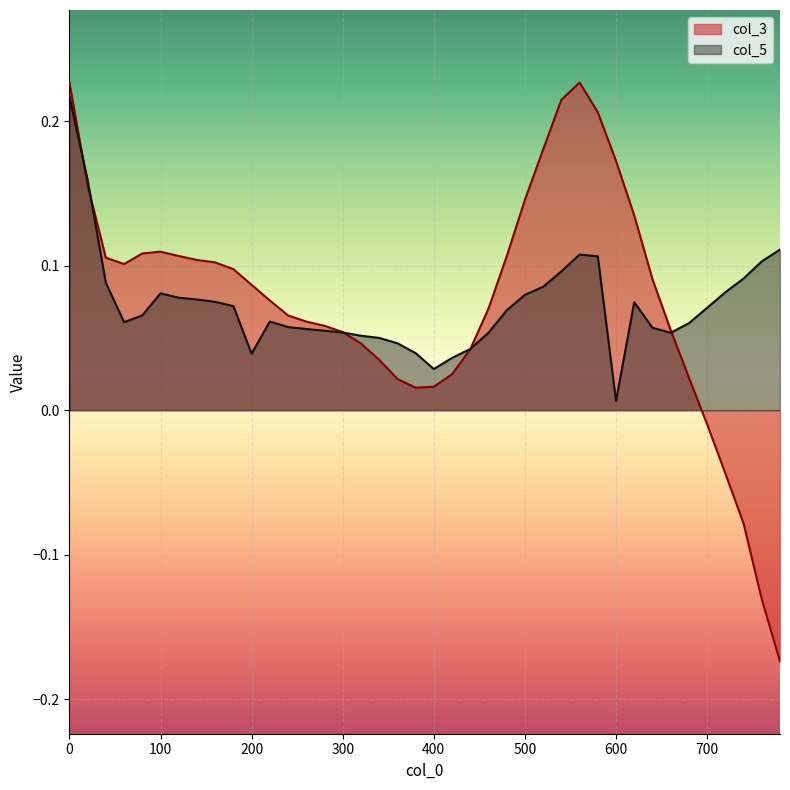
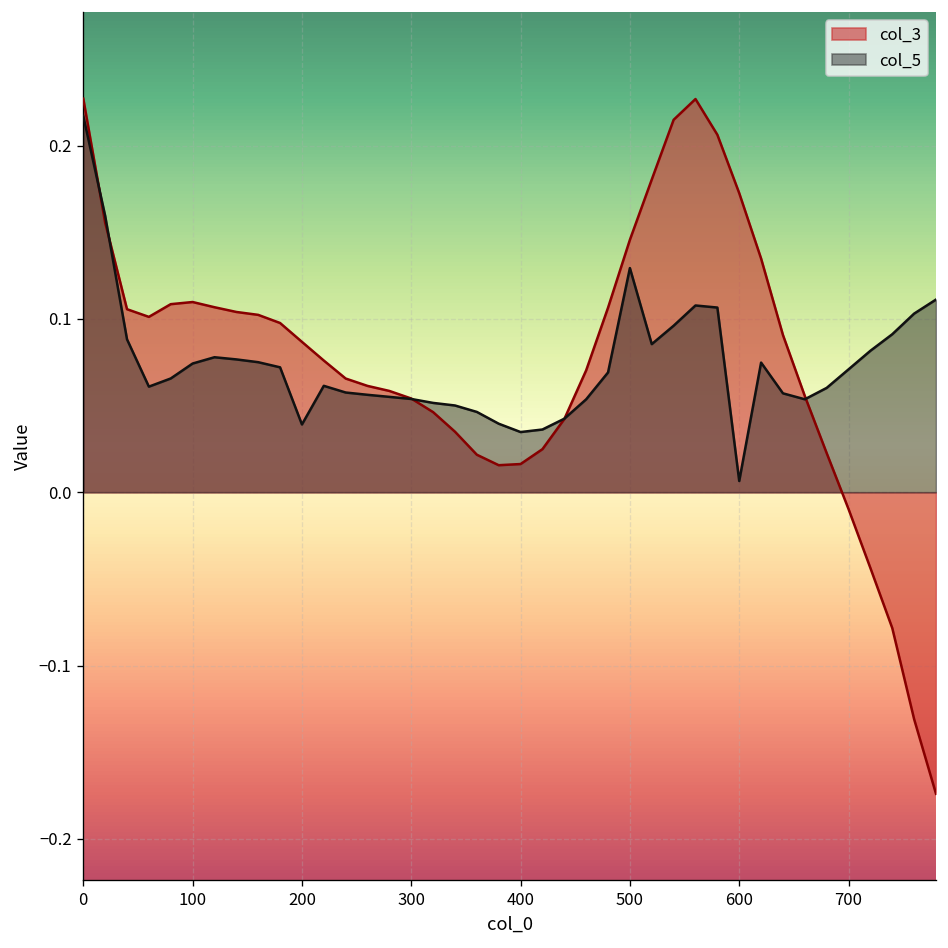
  {
    "col_5": {
      "0": 0.217,
-     "100": 0.081,
+     "100": 0.074,
      "200": 0.039,
-     "400": 0.029,
-     "500": 0.080,
+     "400": 0.035,
+     "500": 0.129,
      "600": 0.007,
      "700": 0.071
    }
  }
